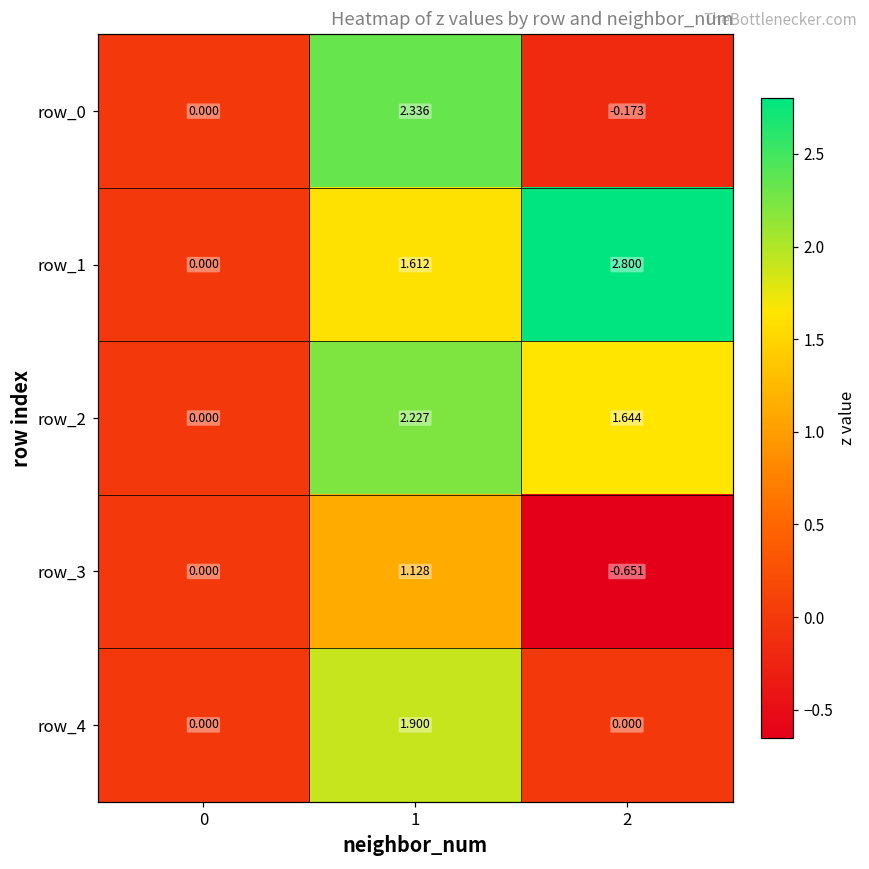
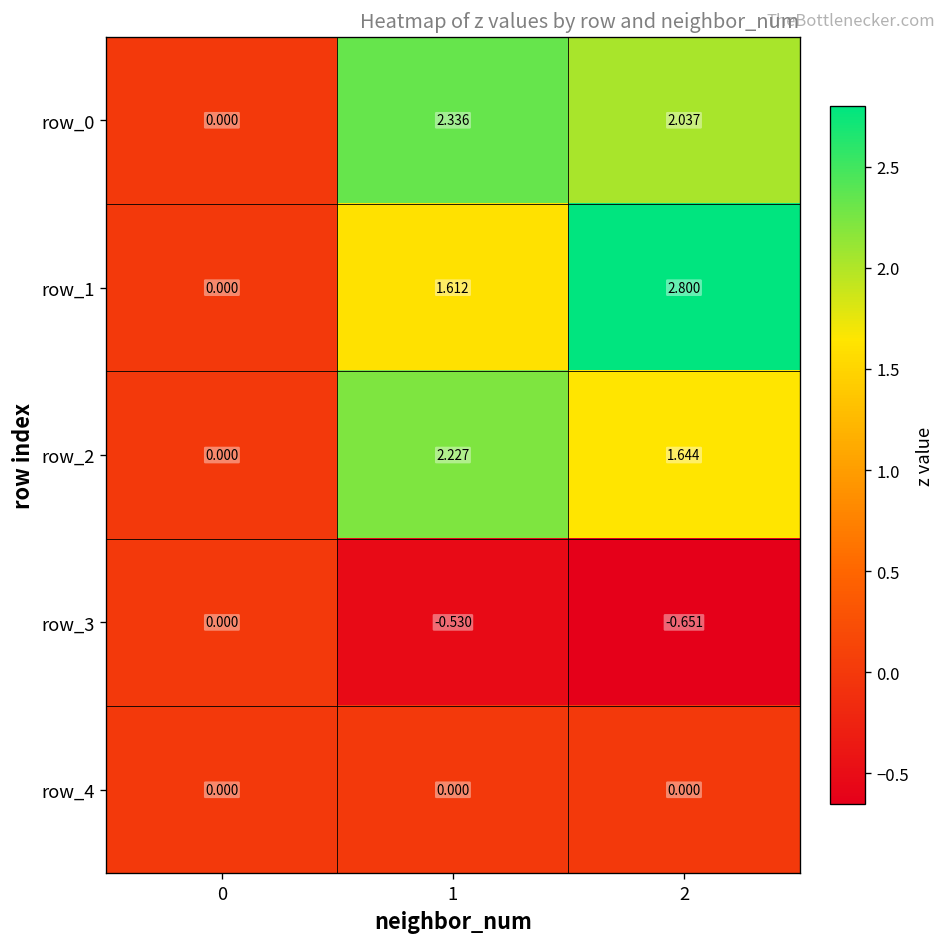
  {
    "row_0": {
-     "2": -0.173
+     "2": 2.037
    },
    "row_3": {
-     "1": 1.128
+     "1": -0.530
    },
    "row_4": {
-     "1": 1.900
+     "1": 0.000
    }
  }
